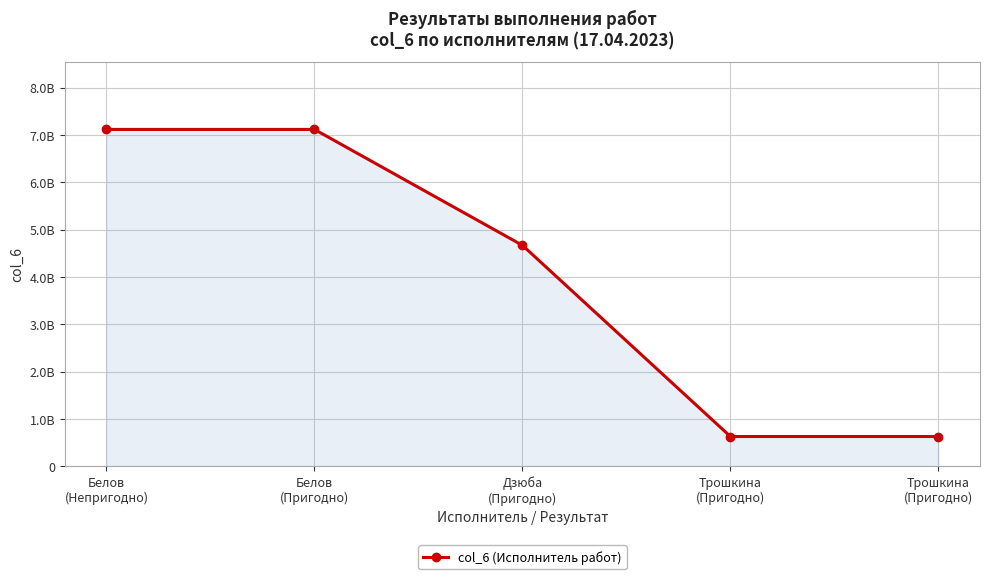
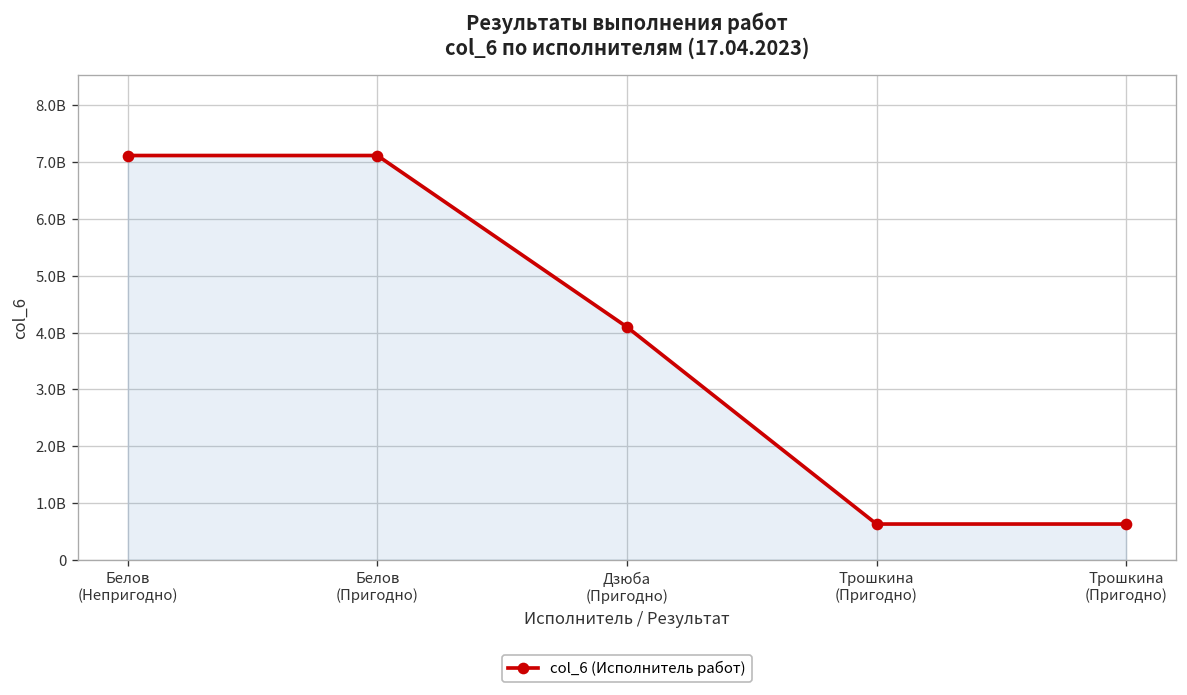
  {
    "Белов (Непригодно)": 7100000000,
    "Белов (Пригодно)": 7100000000,
-   "Дзюба (Пригодно)": 4700000000
+   "Дзюба (Пригодно)": 4100000000
  }
